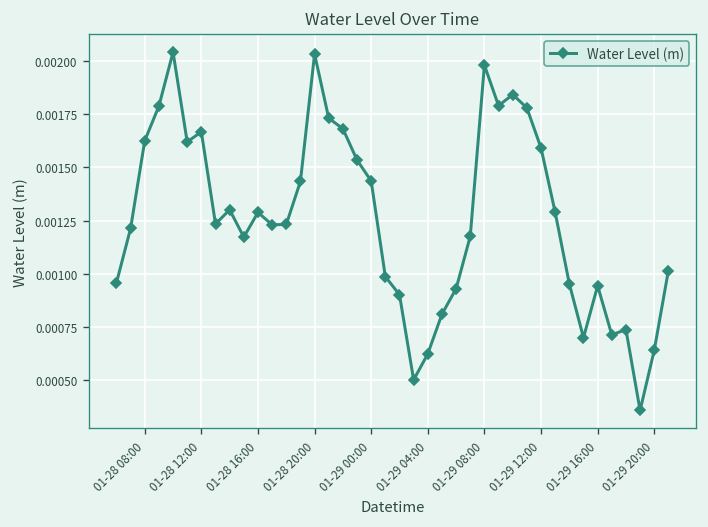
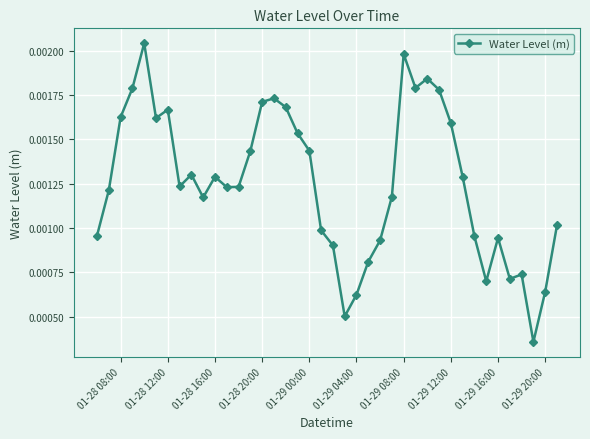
  {
    "01-28 08:00": 0.00162,
    "01-28 12:00": 0.00167,
    "01-28 16:00": 0.00129,
-   "01-28 20:00": 0.00203,
+   "01-28 20:00": 0.00171,
    "01-29 00:00": 0.00144,
    "01-29 04:00": 0.00062,
    "01-29 08:00": 0.00198,
    "01-29 12:00": 0.00159,
    "01-29 16:00": 0.00094,
    "01-29 20:00": 0.00064
  }
